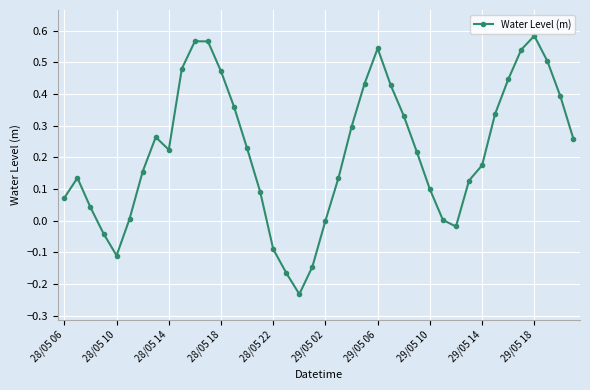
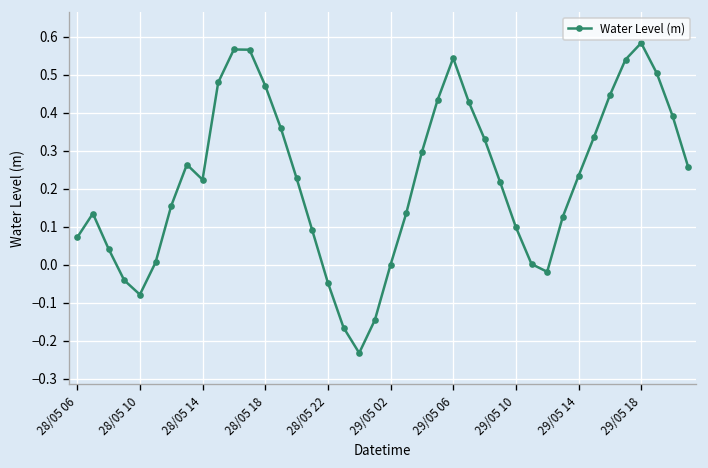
  {
    "28/05 06": 0.07,
-   "28/05 10": -0.11,
+   "28/05 10": -0.08,
    "28/05 14": 0.22,
    "28/05 18": 0.47,
-   "28/05 22": -0.09,
+   "28/05 22": -0.05,
    "29/05 02": 0.00,
    "29/05 06": 0.54,
    "29/05 10": 0.10,
-   "29/05 14": 0.18,
+   "29/05 14": 0.23,
    "29/05 18": 0.58
  }
